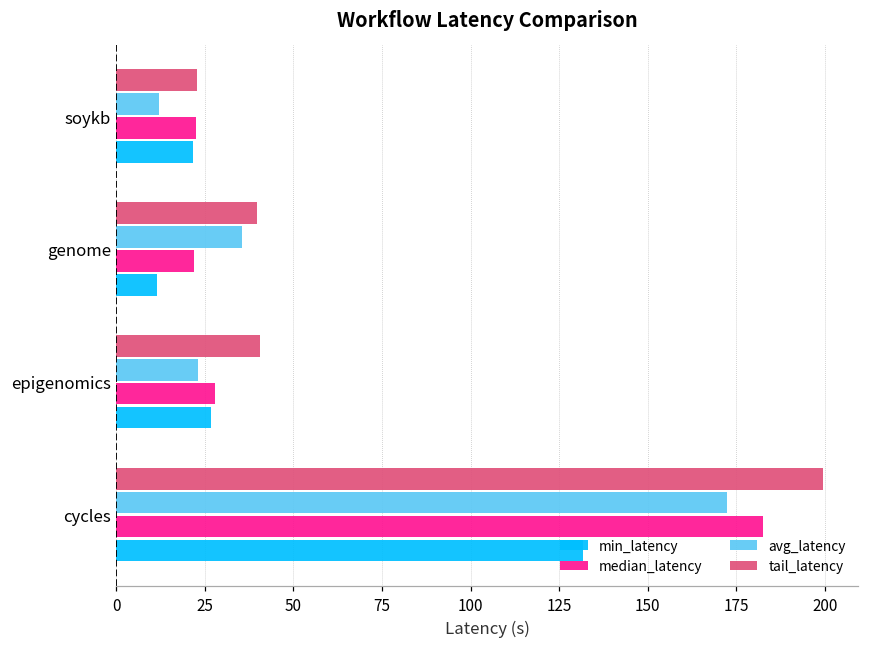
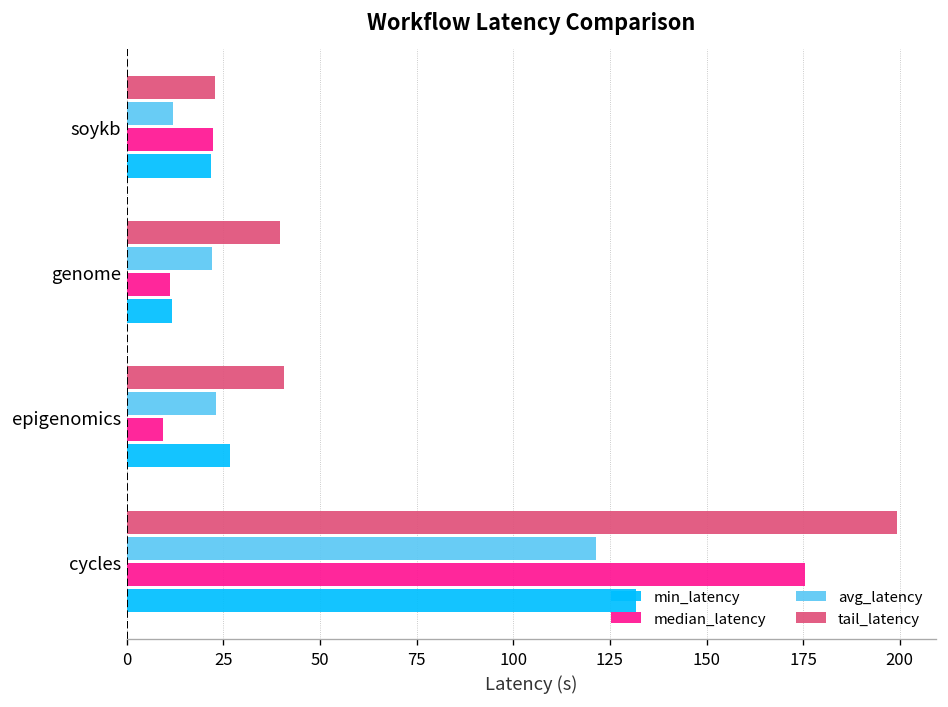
  {
    "min_latency": {
      "soykb": 22,
      "genome": 12,
      "epigenomics": 27,
      "cycles": 132
    },
    "median_latency": {
      "soykb": 22,
-     "genome": 22,
-     "epigenomics": 28,
-     "cycles": 182
+     "genome": 11,
+     "epigenomics": 9,
+     "cycles": 176
    },
    "avg_latency": {
      "soykb": 12,
-     "genome": 36,
+     "genome": 22,
      "epigenomics": 23,
-     "cycles": 172
+     "cycles": 121
    },
    "tail_latency": {
      "soykb": 23,
      "genome": 40,
      "epigenomics": 41,
      "cycles": 199
    }
  }
